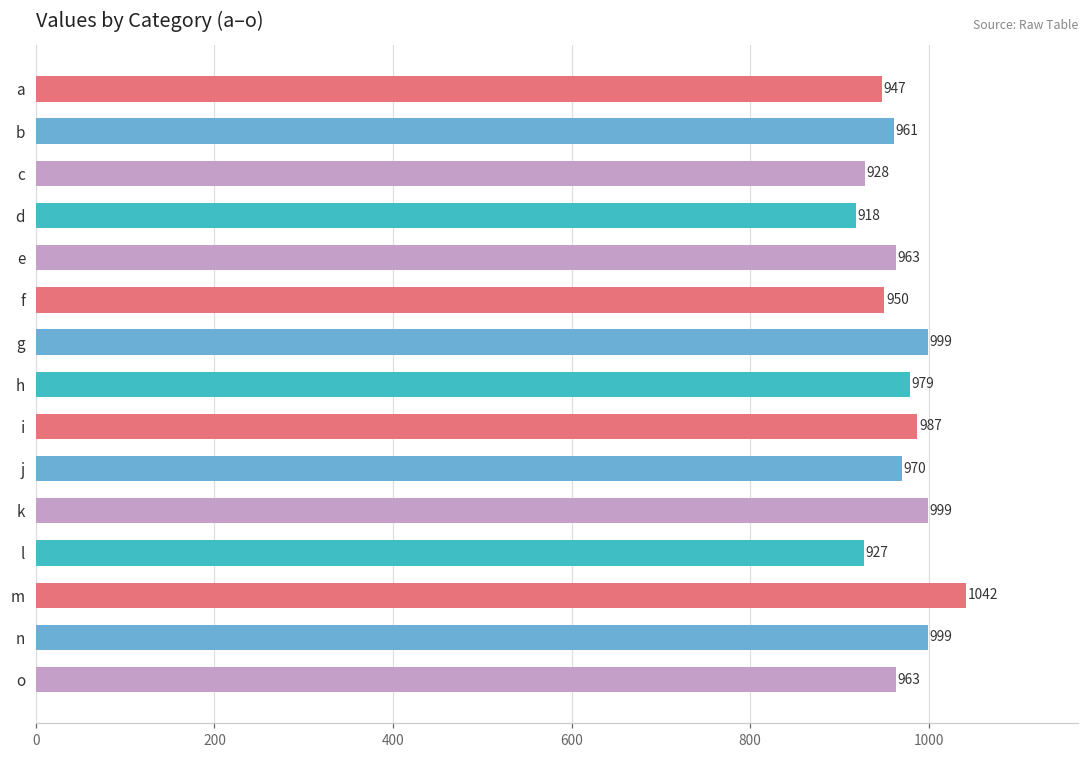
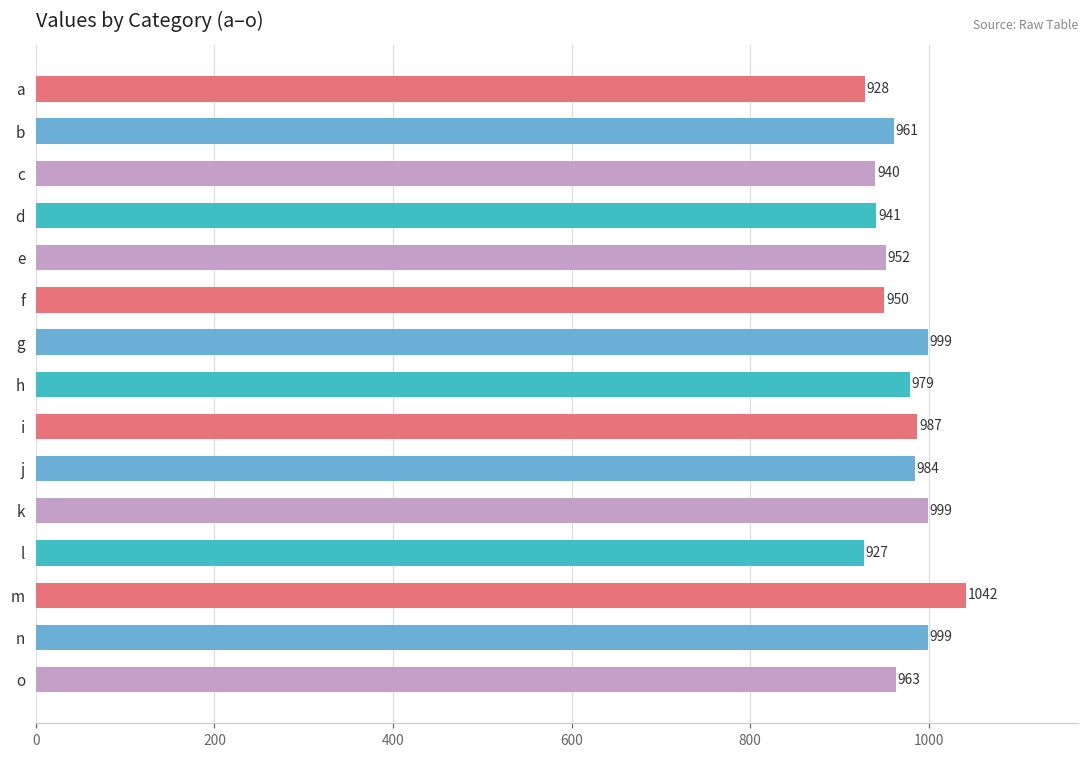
  {
-   "a": 947,
+   "a": 928,
    "b": 961,
-   "c": 928,
-   "d": 918,
-   "e": 963,
+   "c": 940,
+   "d": 941,
+   "e": 952,
    "f": 950,
    "g": 999,
    "h": 979,
    "i": 987,
-   "j": 970,
+   "j": 984,
    "k": 999,
    "l": 927,
    "m": 1042,
    "n": 999,
    "o": 963
  }
